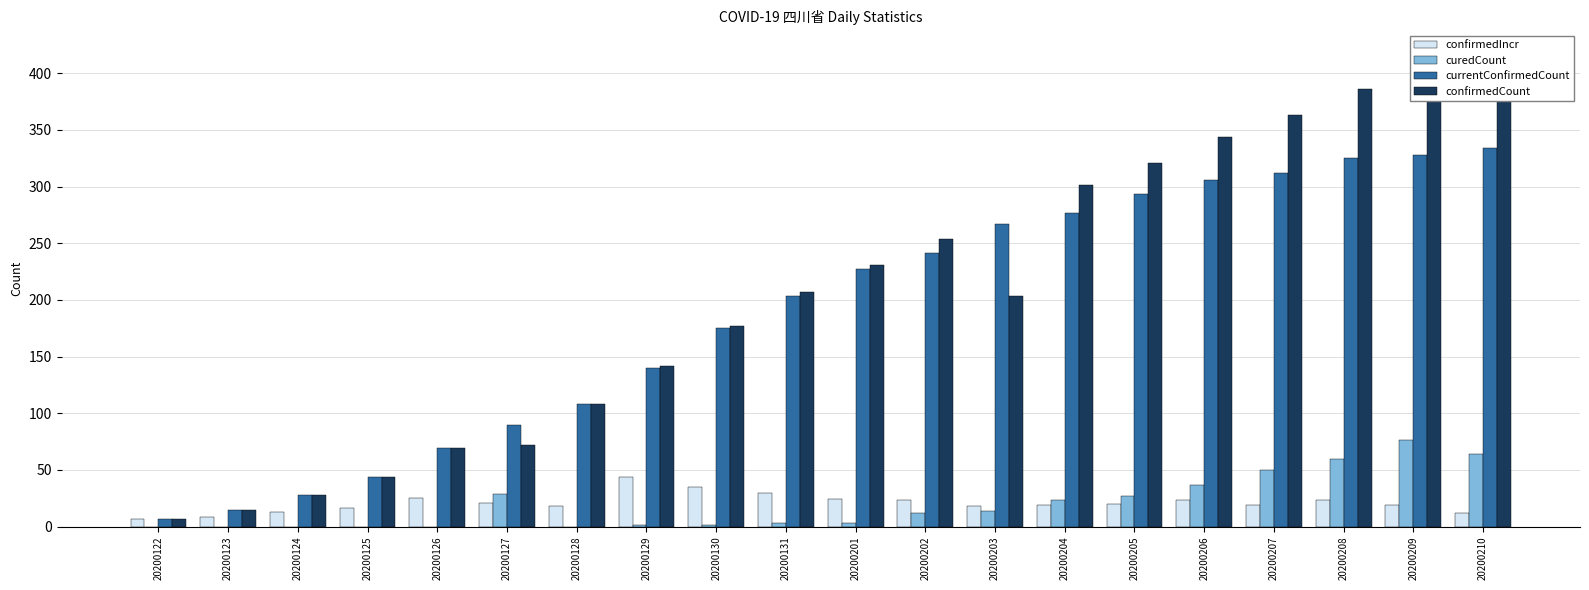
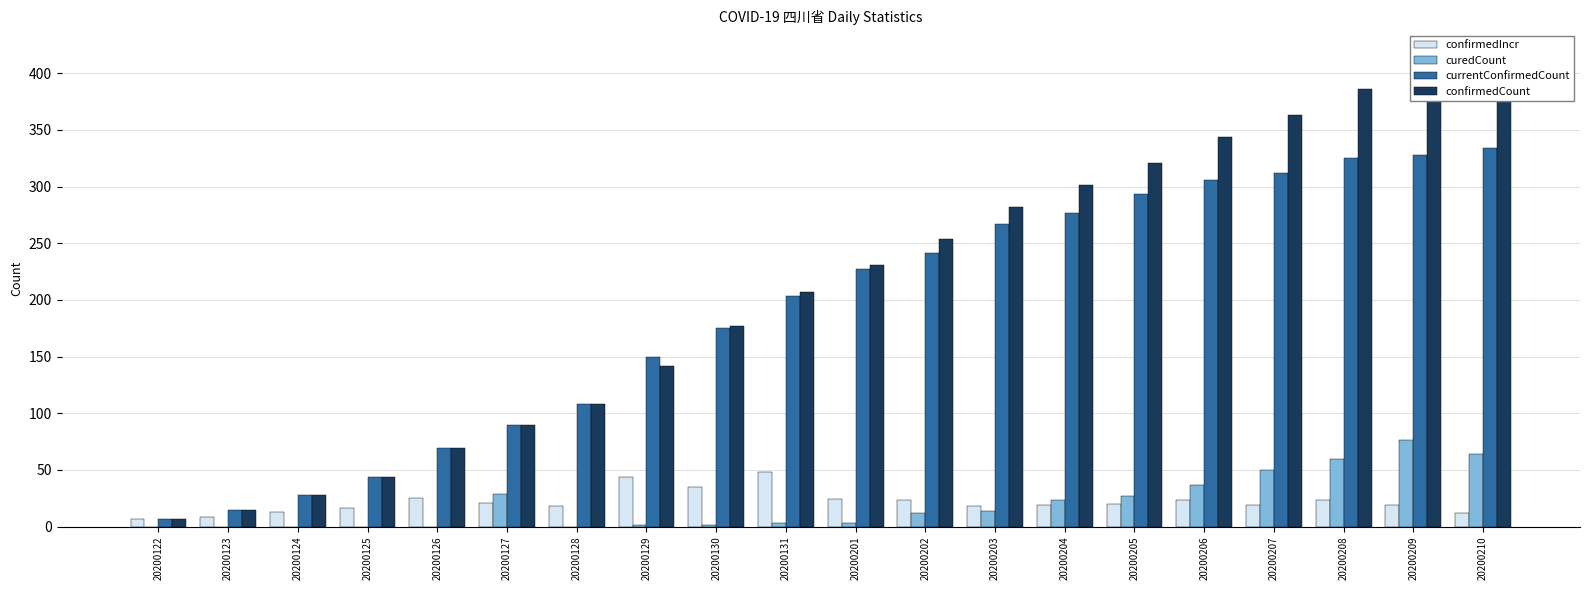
  {
    "confirmedIncr": {
      "20200122": 7,
      "20200123": 8,
      "20200124": 13,
      "20200125": 16,
      "20200126": 25,
      "20200127": 21,
      "20200128": 18,
      "20200129": 44,
      "20200130": 35,
-     "20200131": 30,
+     "20200131": 48,
      "20200201": 24,
      "20200202": 23,
      "20200203": 18,
      "20200204": 19,
      "20200205": 20,
      "20200206": 23,
      "20200207": 19,
      "20200208": 23,
      "20200209": 19,
      "20200210": 12
    },
    "curedCount": {
      "20200122": 0,
      "20200123": 0,
      "20200124": 0,
      "20200125": 0,
      "20200126": 0,
      "20200127": 29,
      "20200128": 0,
      "20200131": 3,
      "20200201": 3,
      "20200202": 12,
      "20200203": 14,
      "20200204": 23,
      "20200205": 27,
      "20200206": 37,
      "20200207": 50,
      "20200208": 60,
      "20200209": 76,
      "20200210": 64
    },
    "currentConfirmedCount": {
      "20200122": 7,
      "20200123": 15,
      "20200124": 28,
      "20200125": 44,
      "20200126": 69,
      "20200127": 90,
      "20200128": 108,
-     "20200129": 140,
+     "20200129": 150,
      "20200130": 175,
      "20200131": 203,
      "20200201": 227,
      "20200202": 241,
      "20200203": 267,
      "20200204": 277,
      "20200205": 293,
      "20200206": 306,
      "20200207": 312,
      "20200208": 325,
      "20200209": 328,
      "20200210": 334
    },
    "confirmedCount": {
      "20200122": 7,
      "20200123": 15,
      "20200124": 28,
      "20200125": 44,
      "20200126": 69,
-     "20200127": 72,
+     "20200127": 90,
      "20200128": 108,
      "20200129": 142,
      "20200130": 177,
      "20200131": 207,
      "20200201": 231,
      "20200202": 254,
-     "20200203": 203,
+     "20200203": 282,
      "20200204": 301,
      "20200205": 321,
      "20200206": 344,
      "20200207": 363,
      "20200208": 386
    }
  }
